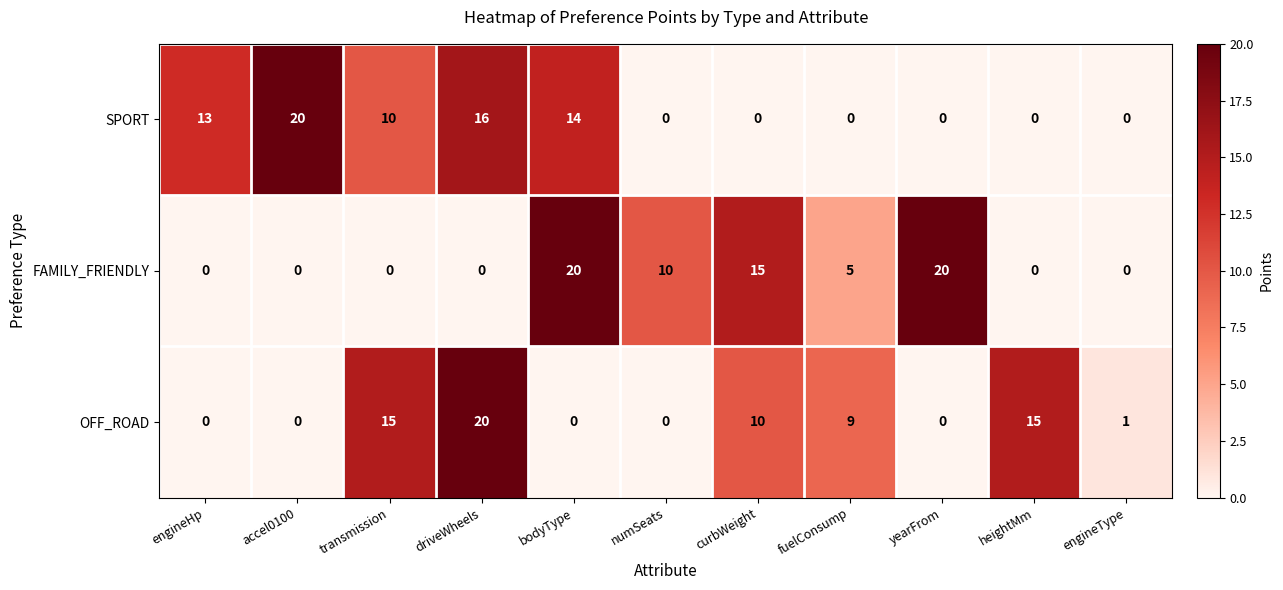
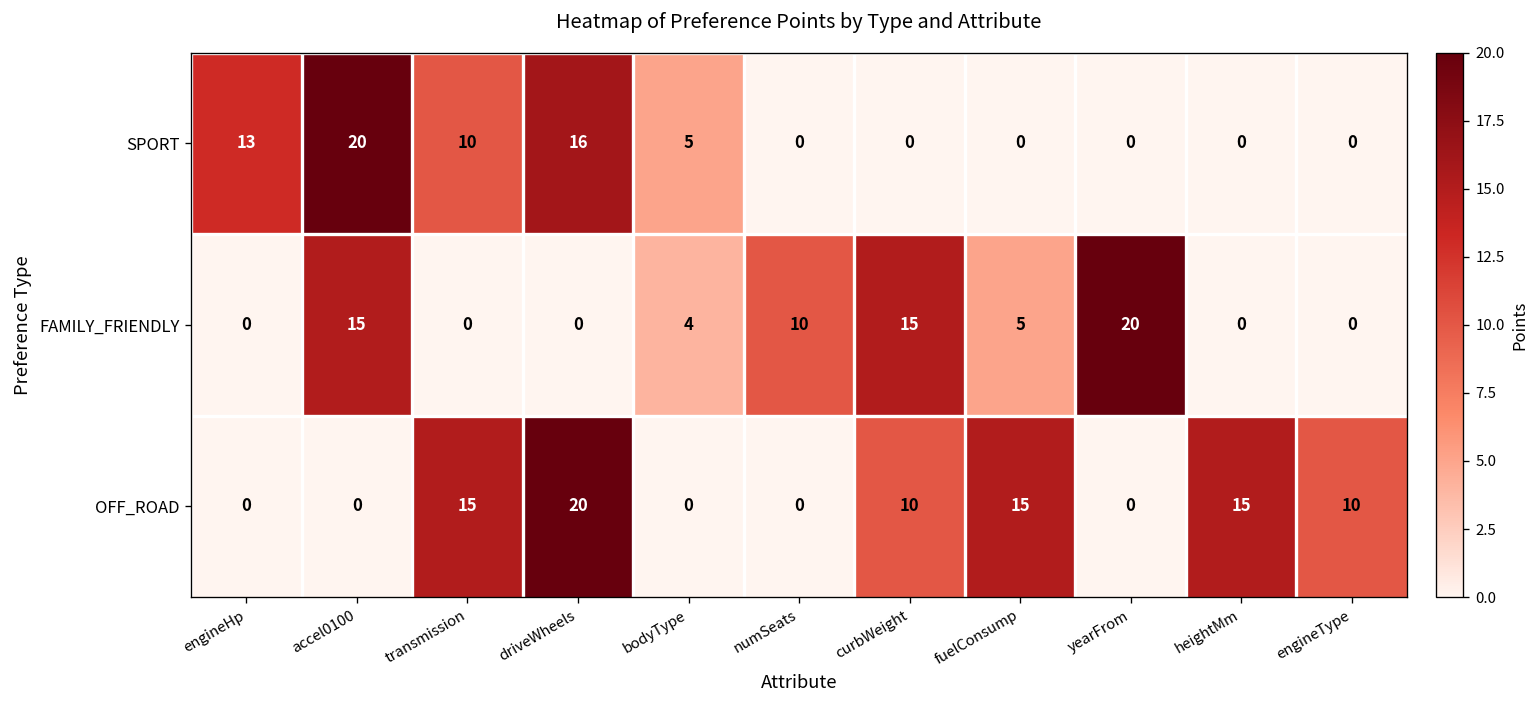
  {
    "SPORT": {
      "engineHp": 13,
      "accel0100": 20,
      "transmission": 10,
      "driveWheels": 16,
-     "bodyType": 14,
+     "bodyType": 5,
      "numSeats": 0,
      "curbWeight": 0,
      "fuelConsump": 0,
      "yearFrom": 0,
      "heightMm": 0,
      "engineType": 0
    },
    "FAMILY_FRIENDLY": {
      "engineHp": 0,
-     "accel0100": 0,
+     "accel0100": 15,
      "transmission": 0,
      "driveWheels": 0,
-     "bodyType": 20,
+     "bodyType": 4,
      "numSeats": 10,
      "curbWeight": 15,
      "fuelConsump": 5,
      "yearFrom": 20,
      "heightMm": 0,
      "engineType": 0
    },
    "OFF_ROAD": {
      "engineHp": 0,
      "accel0100": 0,
      "transmission": 15,
      "driveWheels": 20,
      "bodyType": 0,
      "numSeats": 0,
      "curbWeight": 10,
-     "fuelConsump": 9,
+     "fuelConsump": 15,
      "yearFrom": 0,
      "heightMm": 15,
-     "engineType": 1
+     "engineType": 10
    }
  }
